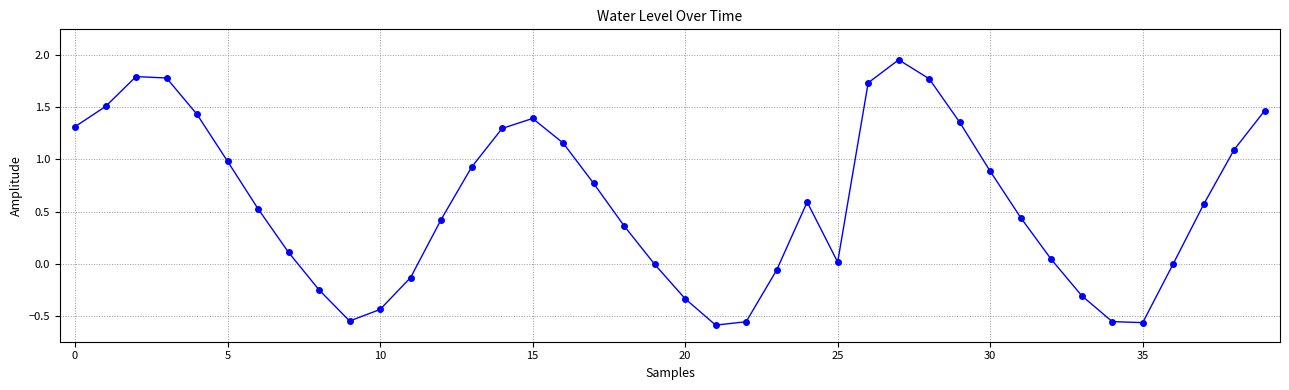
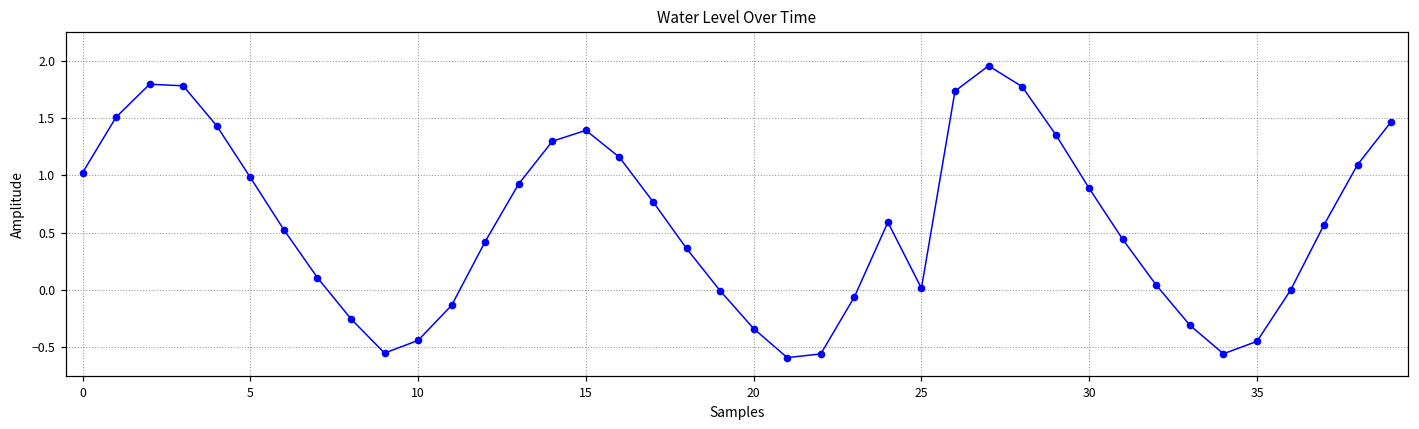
  {
-   "0": 1.32,
+   "0": 1.02,
    "5": 0.98,
    "10": -0.44,
    "15": 1.39,
    "20": -0.34,
    "25": 0.01,
    "30": 0.89,
-   "35": -0.57
+   "35": -0.45
  }
